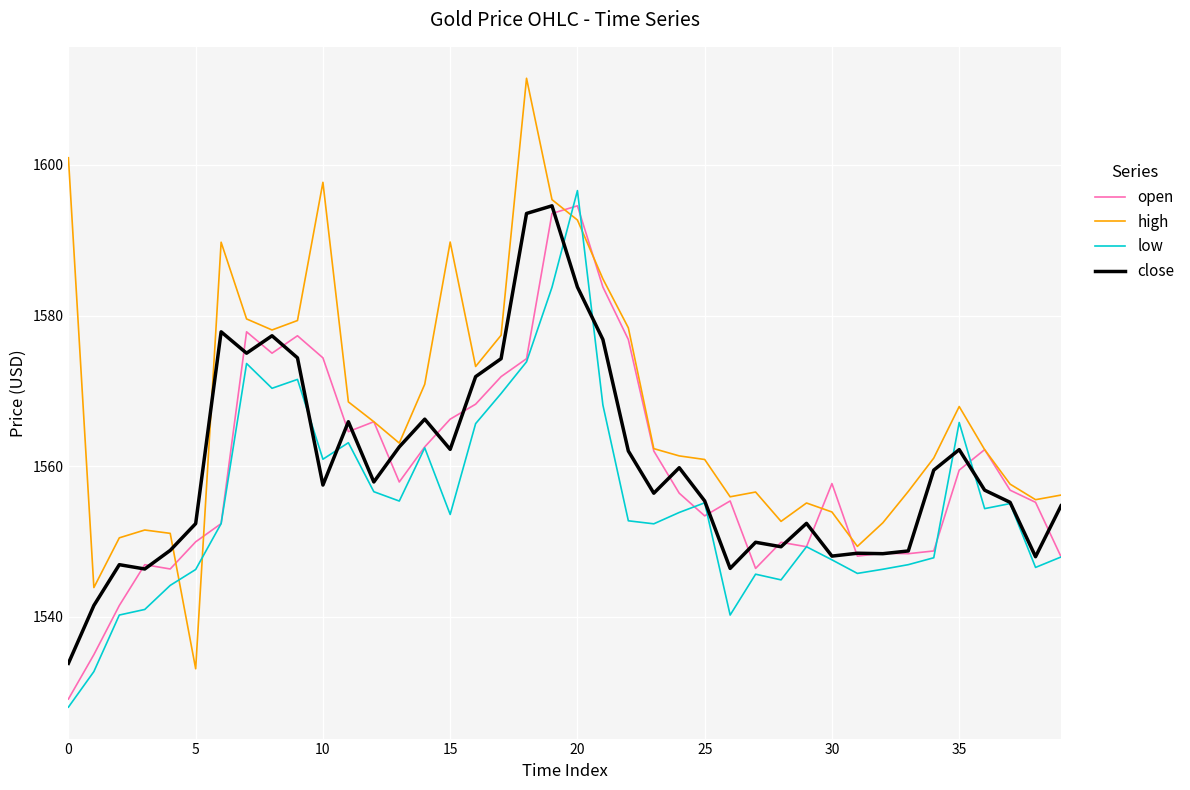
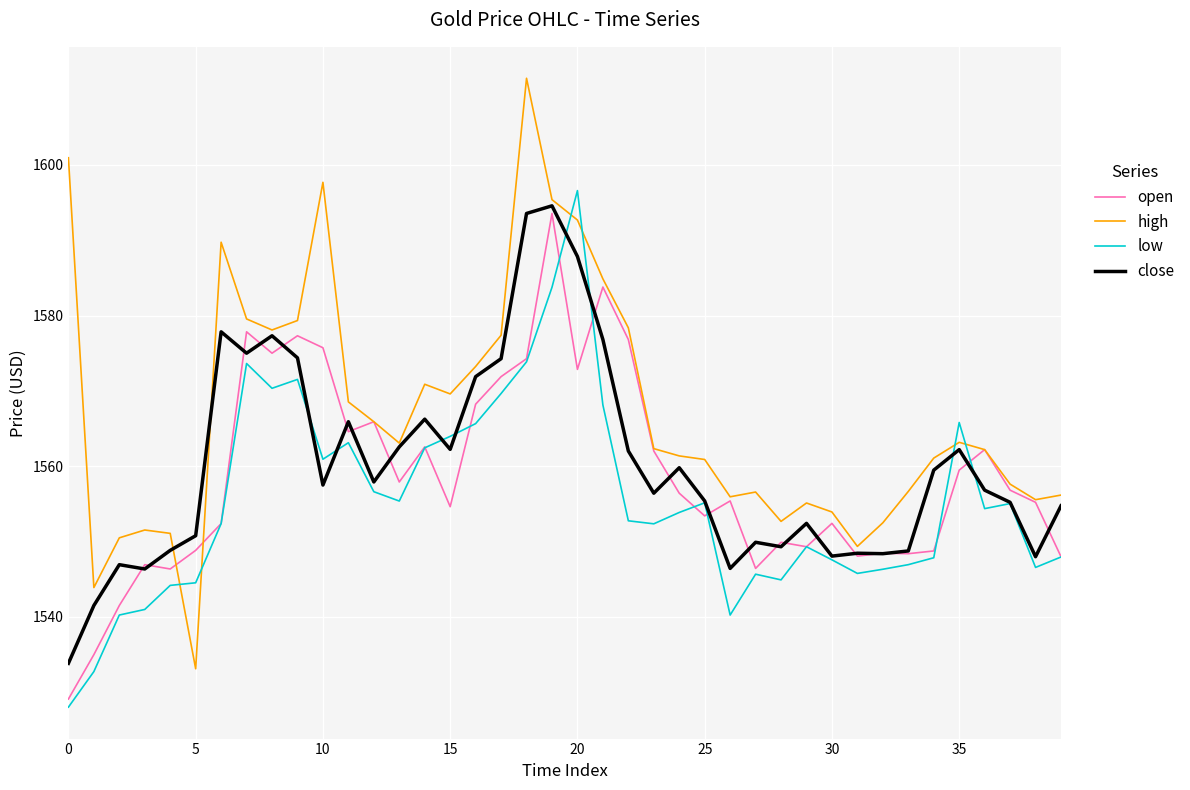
  {
    "open": {
      "0": 1529,
-     "5": 1550,
-     "10": 1574,
-     "15": 1566,
-     "20": 1595,
+     "5": 1549,
+     "10": 1576,
+     "15": 1555,
+     "20": 1573,
      "25": 1553,
-     "30": 1558,
+     "30": 1552,
      "35": 1559
    },
    "high": {
      "0": 1601,
      "5": 1533,
      "10": 1598,
-     "15": 1590,
+     "15": 1570,
      "20": 1593,
      "25": 1561,
      "30": 1554,
-     "35": 1568
+     "35": 1563
    },
    "low": {
      "0": 1528,
-     "5": 1546,
+     "5": 1545,
      "10": 1561,
-     "15": 1554,
+     "15": 1564,
      "20": 1597,
      "30": 1548,
      "35": 1566
    },
    "close": {
      "0": 1534,
-     "5": 1552,
+     "5": 1551,
      "10": 1558,
      "15": 1562,
-     "20": 1584,
+     "20": 1588,
      "30": 1548,
      "35": 1562
    }
  }
